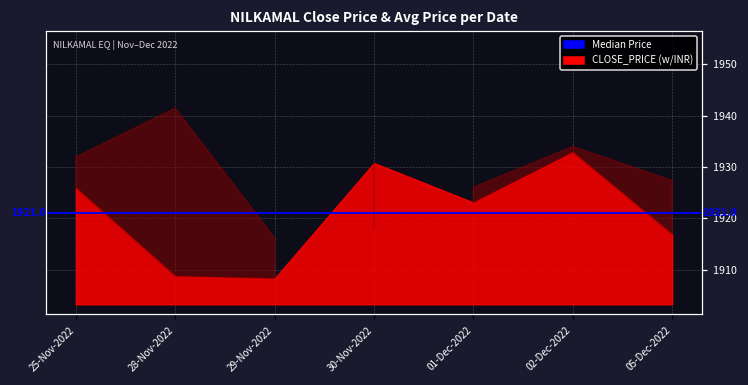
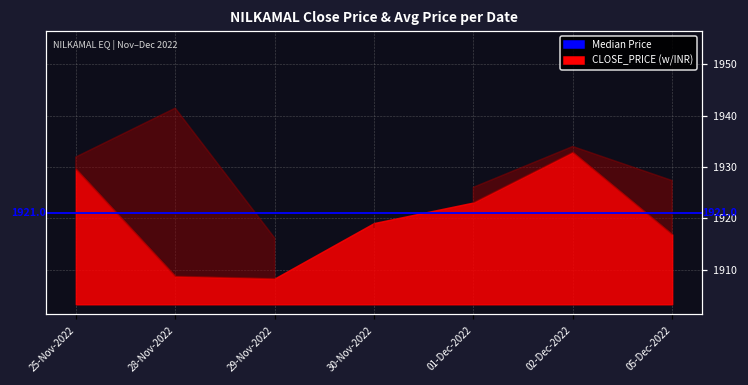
  {
-   "25-Nov-2022": 1926,
+   "25-Nov-2022": 1930,
    "28-Nov-2022": 1909,
    "29-Nov-2022": 1908,
-   "30-Nov-2022": 1931,
+   "30-Nov-2022": 1919,
    "01-Dec-2022": 1923,
    "02-Dec-2022": 1933,
    "05-Dec-2022": 1917
  }
